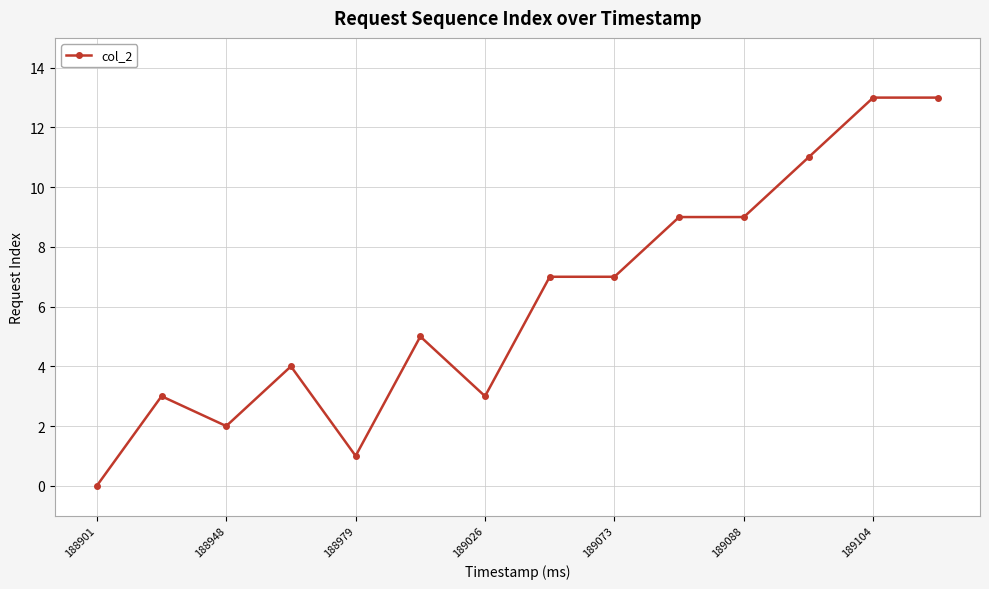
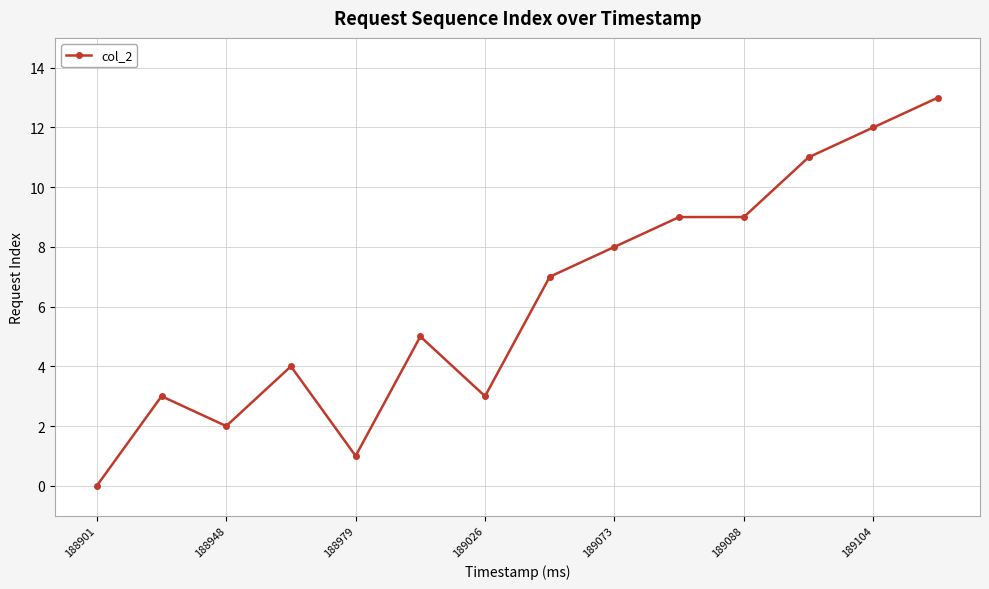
  {
    "188901": 0,
    "188948": 2,
    "188979": 1,
    "189026": 3,
-   "189073": 7,
+   "189073": 8,
    "189088": 9,
-   "189104": 13
+   "189104": 12
  }
